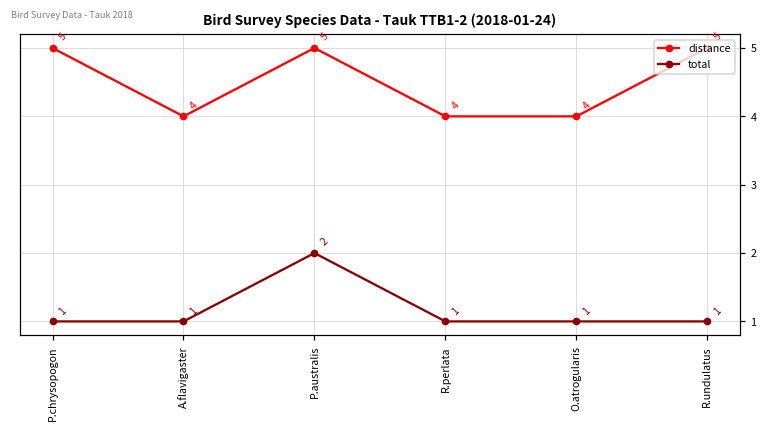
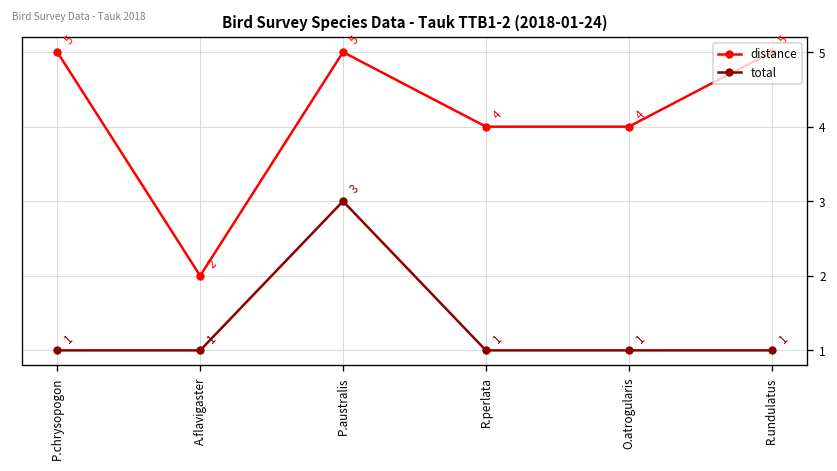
  {
    "distance": {
      "P.chrysopogon": 5,
-     "A.flavigaster": 4,
+     "A.flavigaster": 2,
      "P.australis": 5,
      "R.perlata": 4,
      "O.atrogularis": 4
    },
    "total": {
      "P.chrysopogon": 1,
      "A.flavigaster": 1,
-     "P.australis": 2,
+     "P.australis": 3,
      "R.perlata": 1,
      "O.atrogularis": 1,
      "R.undulatus": 1
    }
  }
